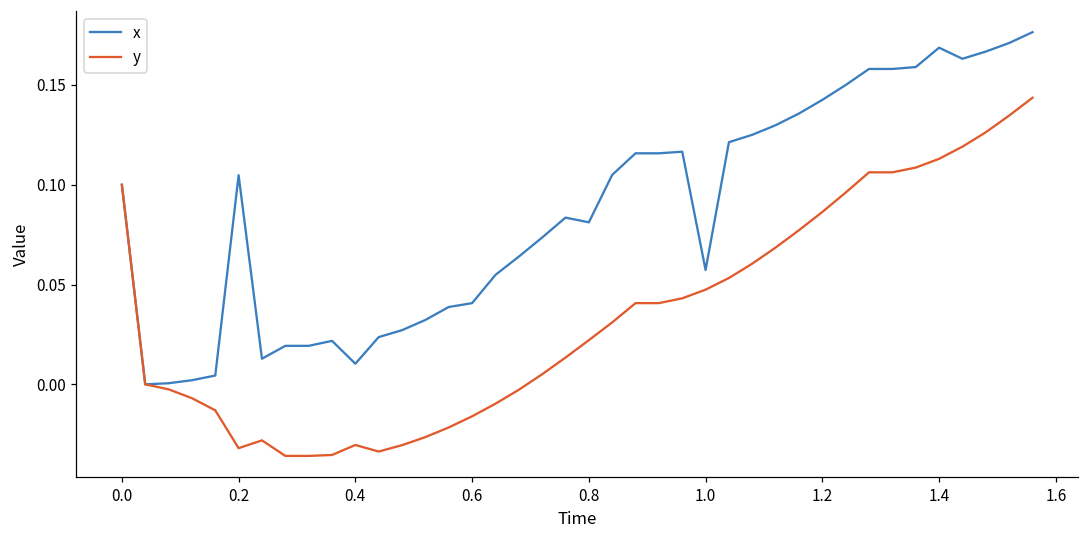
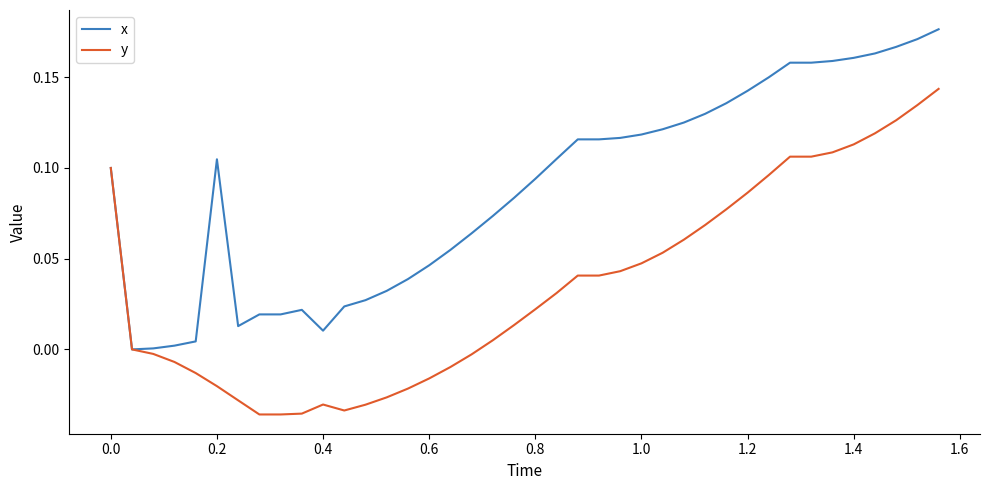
  {
    "x": {
      "0.2": 0.105,
      "0.4": 0.010,
-     "0.6": 0.041,
-     "0.8": 0.081,
-     "1.0": 0.057,
+     "0.6": 0.046,
+     "0.8": 0.094,
+     "1.0": 0.118,
      "1.2": 0.143,
-     "1.4": 0.169
+     "1.4": 0.161
    },
    "y": {
-     "0.2": -0.032,
+     "0.2": -0.020,
      "0.4": -0.030,
      "0.6": -0.016,
      "0.8": 0.022,
      "1.0": 0.047,
      "1.2": 0.086,
      "1.4": 0.113
    }
  }
